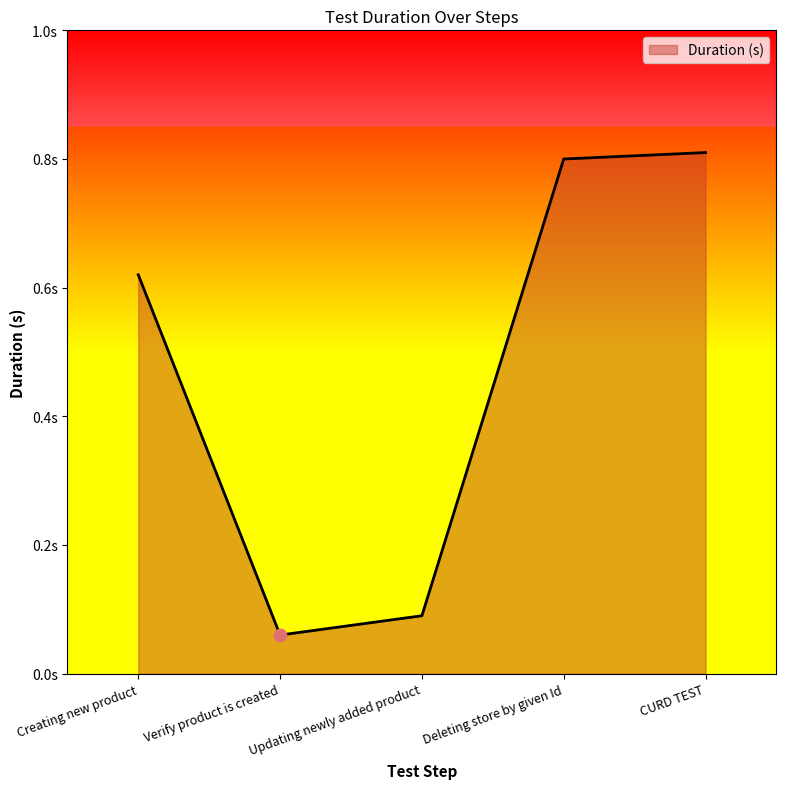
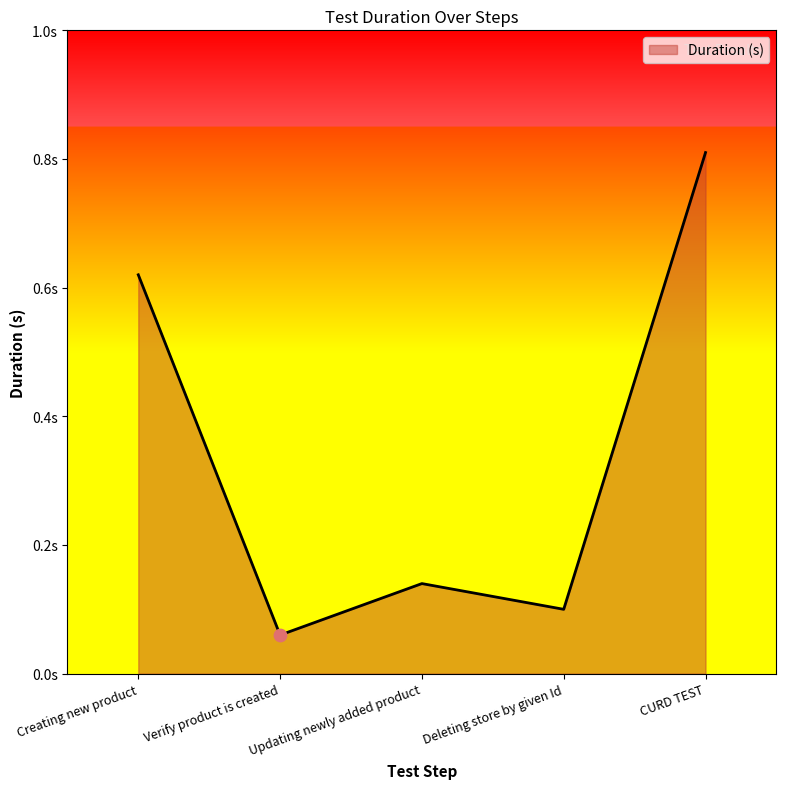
  {
    "Duration (s)": {
      "Creating new product": "0.62s",
-     "Updating newly added product": "0.09s",
-     "Deleting store by given Id": "0.8s",
+     "Updating newly added product": "0.14s",
+     "Deleting store by given Id": "0.1s",
      "CURD TEST": "0.81s"
    }
  }
